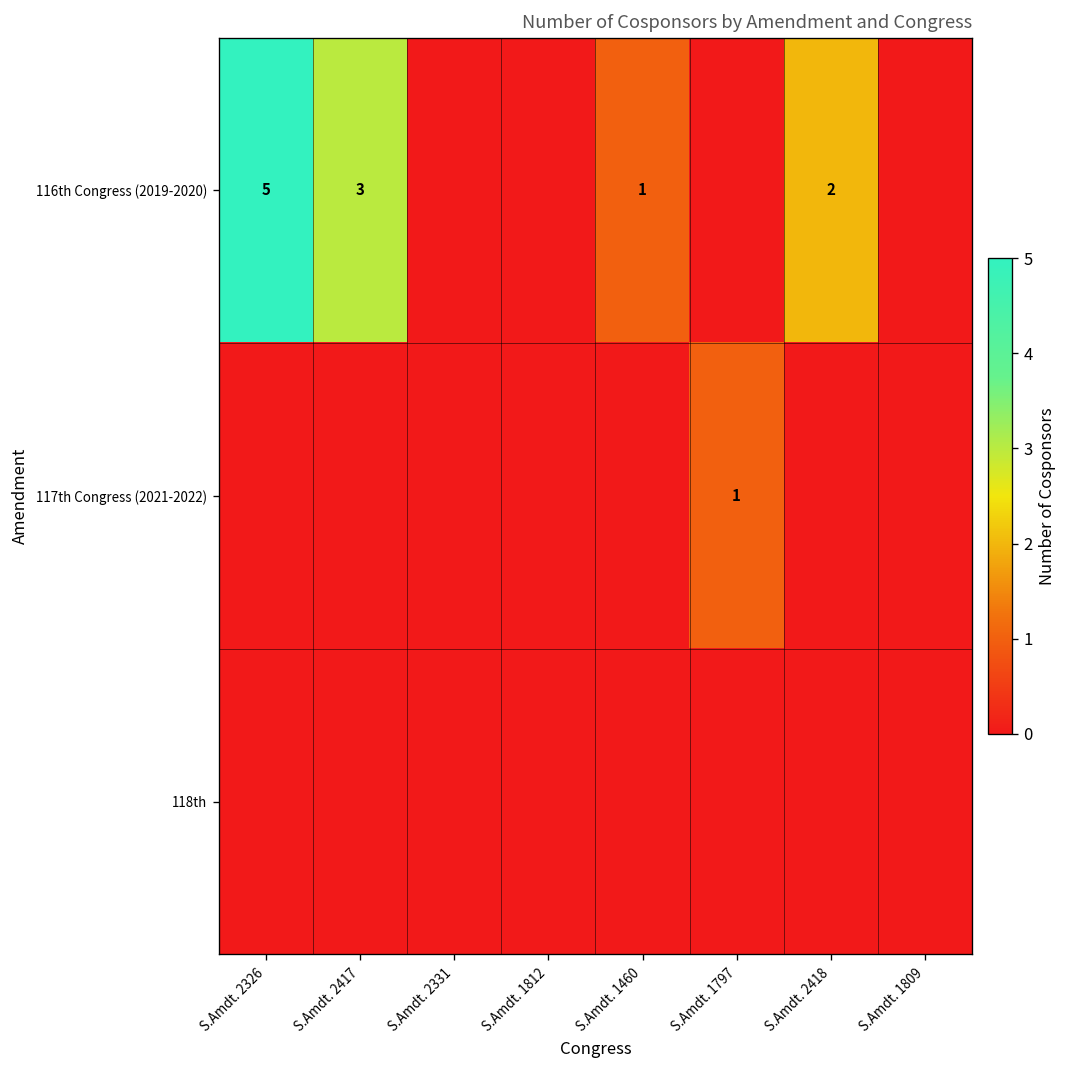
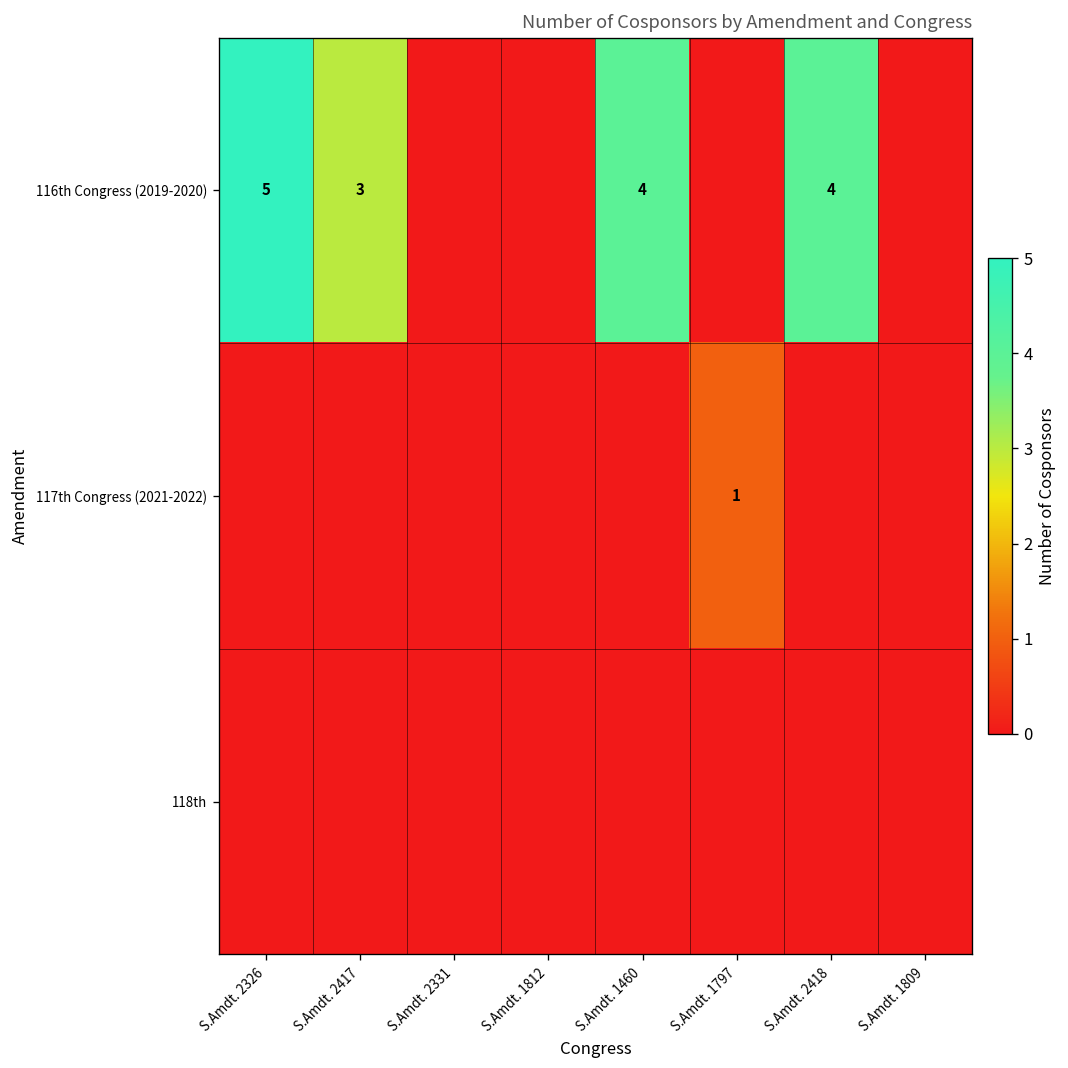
  {
    "116th Congress (2019-2020)": {
      "S.Amdt. 2326": 5,
      "S.Amdt. 2417": 3,
-     "S.Amdt. 1460": 1,
-     "S.Amdt. 2418": 2
+     "S.Amdt. 1460": 4,
+     "S.Amdt. 2418": 4
    },
    "117th Congress (2021-2022)": {
      "S.Amdt. 1797": 1
    }
  }
